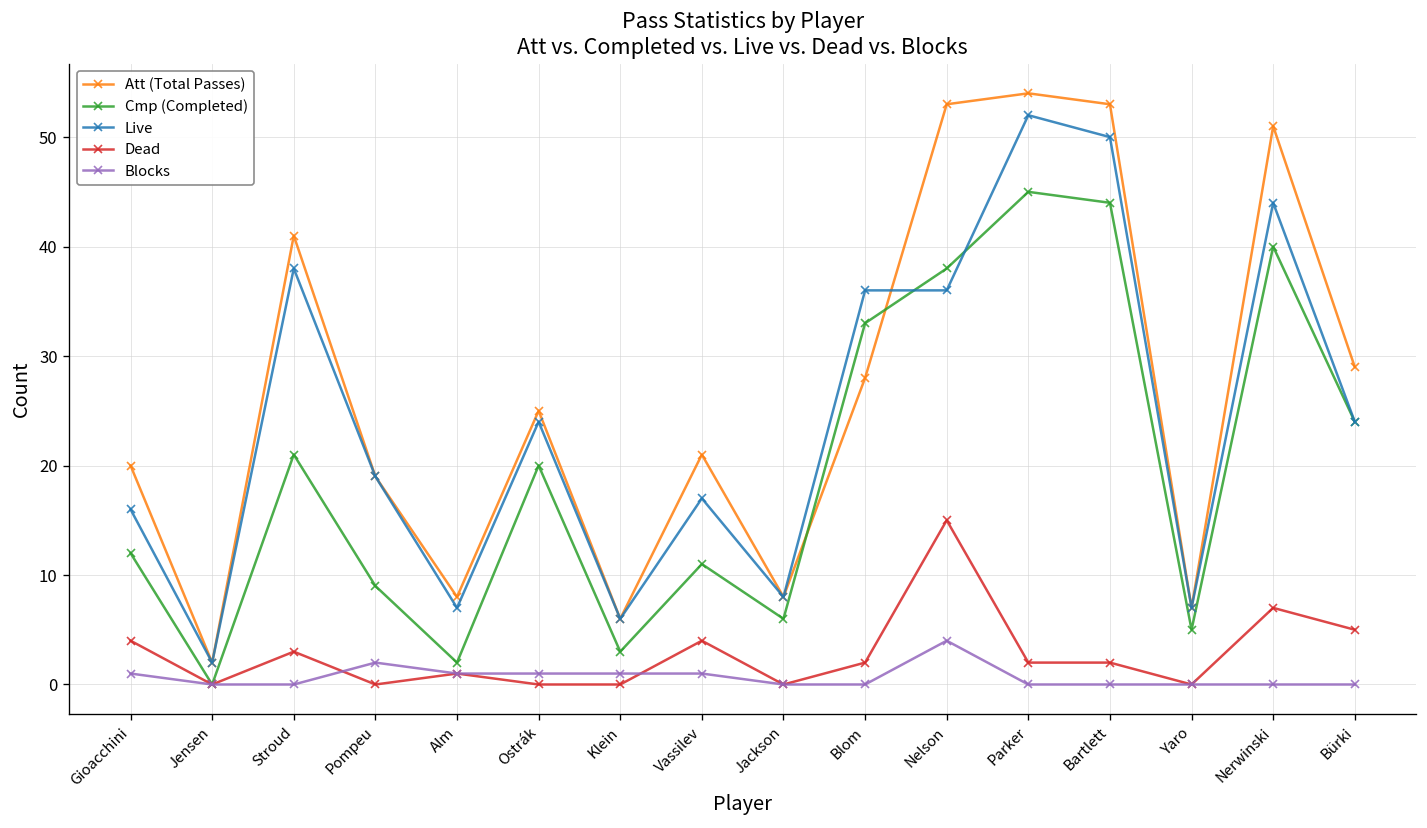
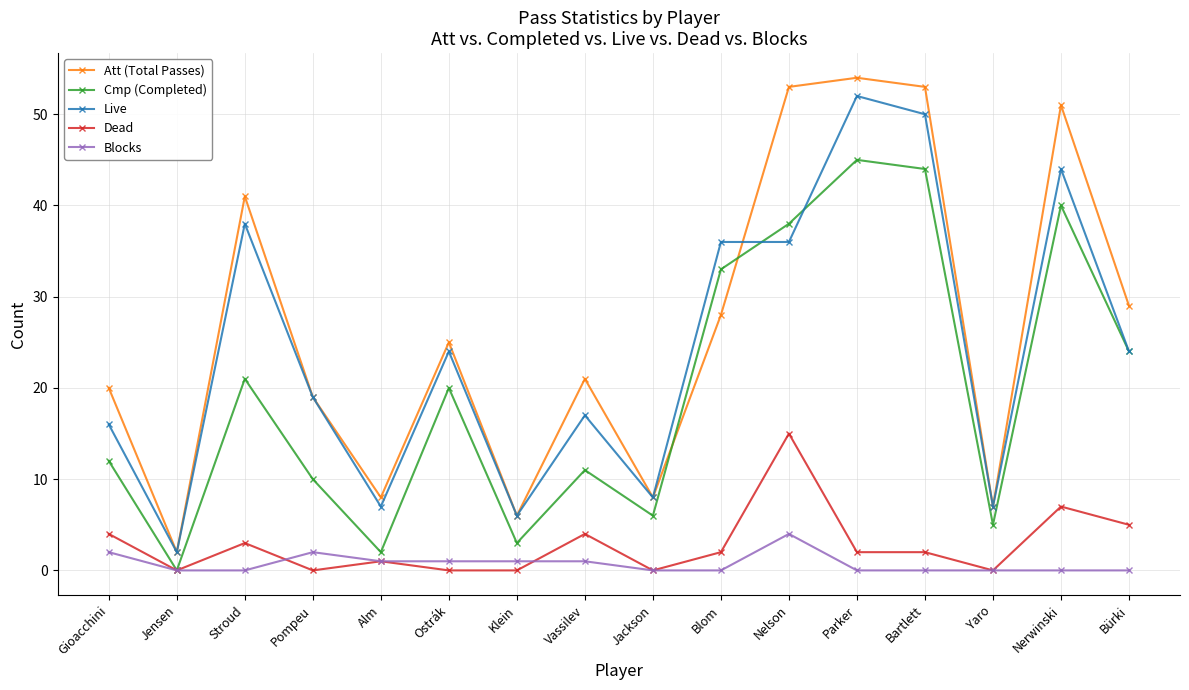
  {
    "Att (Total Passes)": {
      "Gioacchini": 20,
      "Stroud": 41,
      "Alm": 8,
      "Ostrák": 25,
      "Vassilev": 21,
      "Blom": 28,
      "Nelson": 53,
      "Parker": 54,
      "Bartlett": 53,
      "Nerwinski": 51,
      "Bürki": 29
    },
    "Cmp (Completed)": {
      "Gioacchini": 12,
      "Stroud": 21,
-     "Pompeu": 9,
+     "Pompeu": 10,
      "Alm": 2,
      "Ostrák": 20,
      "Klein": 3,
      "Vassilev": 11,
      "Jackson": 6,
      "Blom": 33,
      "Nelson": 38,
      "Parker": 45,
      "Bartlett": 44,
      "Yaro": 5,
      "Nerwinski": 40
    },
    "Live": {
      "Gioacchini": 16,
      "Stroud": 38,
      "Alm": 7,
      "Ostrák": 24,
      "Vassilev": 17,
      "Blom": 36,
      "Nelson": 36,
      "Parker": 52,
      "Bartlett": 50,
      "Nerwinski": 44
    },
    "Dead": {
      "Gioacchini": 4,
      "Stroud": 3,
      "Pompeu": 0,
      "Ostrák": 0,
      "Klein": 0,
      "Vassilev": 4,
      "Blom": 2,
      "Nelson": 15,
      "Parker": 2,
      "Bartlett": 2,
      "Nerwinski": 7,
      "Bürki": 5
    },
    "Blocks": {
-     "Gioacchini": 1,
+     "Gioacchini": 2,
      "Stroud": 0,
      "Pompeu": 2,
      "Ostrák": 1,
      "Klein": 1,
      "Vassilev": 1,
      "Blom": 0,
      "Nelson": 4,
      "Parker": 0,
      "Bartlett": 0,
      "Nerwinski": 0,
      "Bürki": 0
    }
  }
